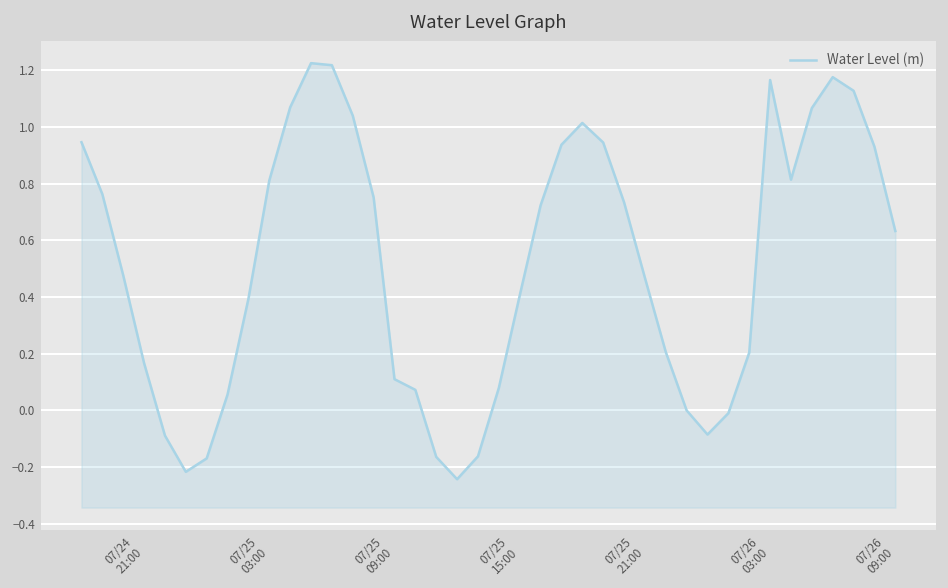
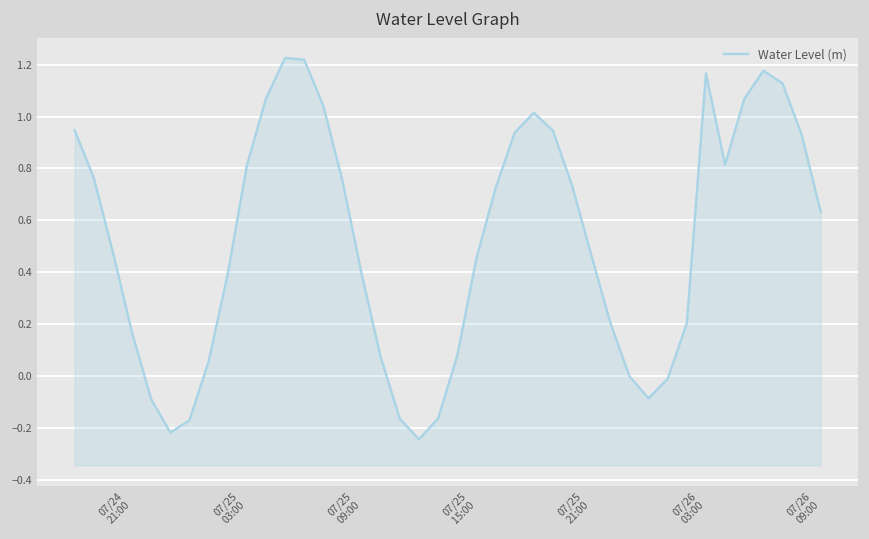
  {
    "07/24 21:00": 0.17,
    "07/25 03:00": 0.81,
-   "07/25 09:00": 0.11,
-   "07/25 15:00": 0.41,
+   "07/25 09:00": 0.39,
+   "07/25 15:00": 0.45,
    "07/25 21:00": 0.47,
    "07/26 03:00": 1.17,
    "07/26 09:00": 0.63
  }
